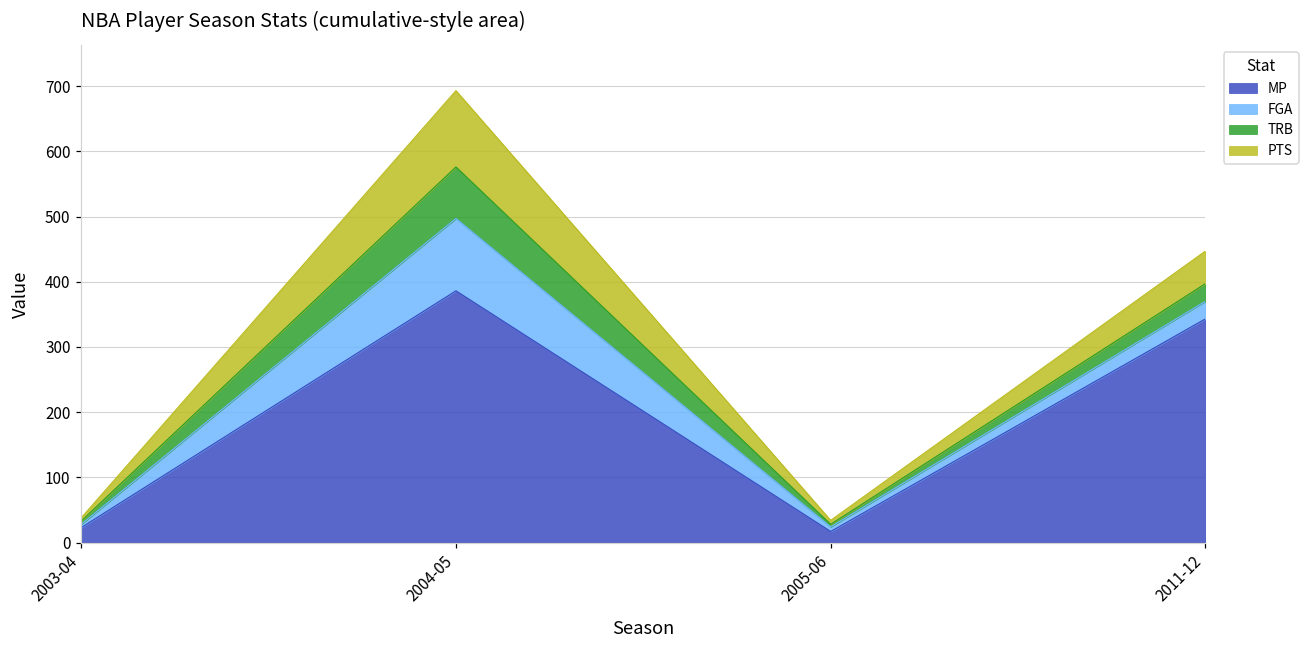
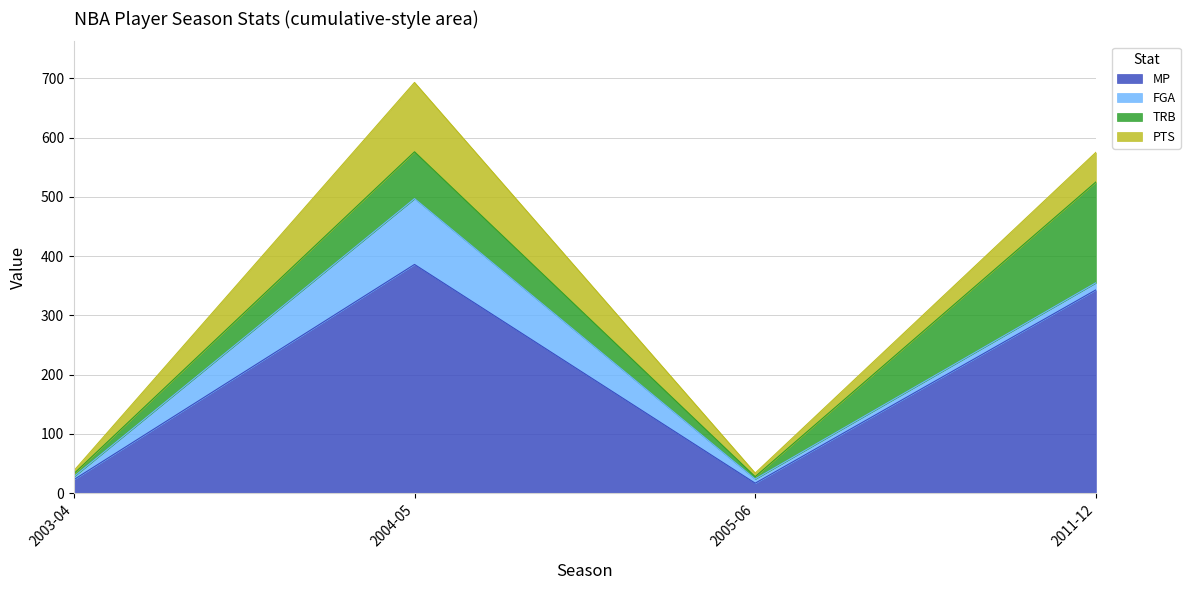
  {
    "MP": {
      "2003-04": 20,
      "2004-05": 390,
      "2005-06": 20,
      "2011-12": 340
    },
    "FGA": {
      "2003-04": 10,
      "2004-05": 110,
-     "2011-12": 30
+     "2011-12": 10
    },
    "TRB": {
      "2003-04": 10,
      "2004-05": 80,
-     "2011-12": 30
+     "2011-12": 170
    },
    "PTS": {
      "2003-04": 10,
      "2004-05": 120,
      "2005-06": 10,
      "2011-12": 50
    }
  }
